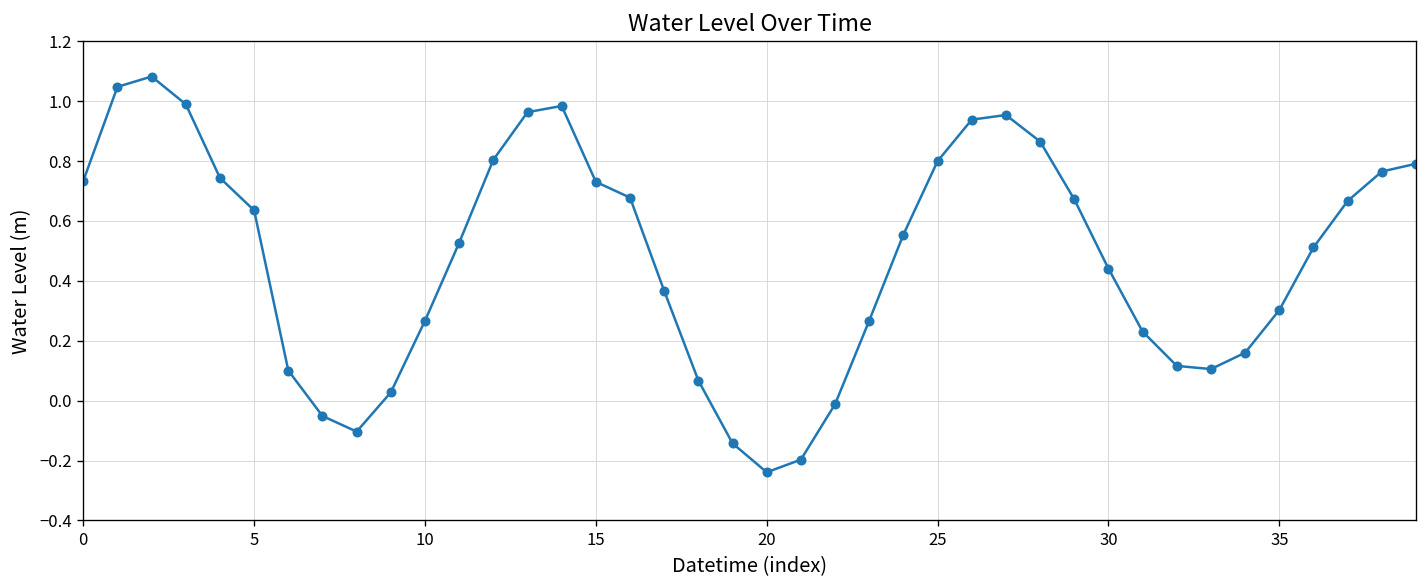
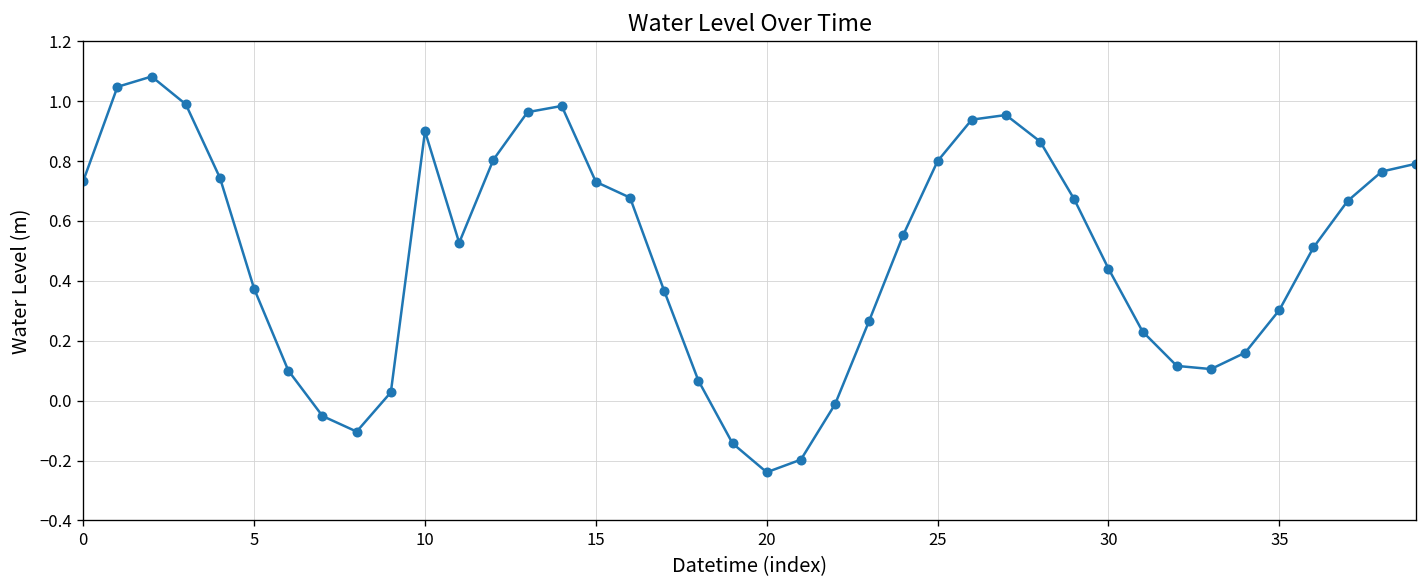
  {
    "0": 0.73,
-   "5": 0.64,
-   "10": 0.27,
+   "5": 0.37,
+   "10": 0.90,
    "15": 0.73,
    "20": -0.24,
    "25": 0.80,
    "30": 0.44,
    "35": 0.30
  }
